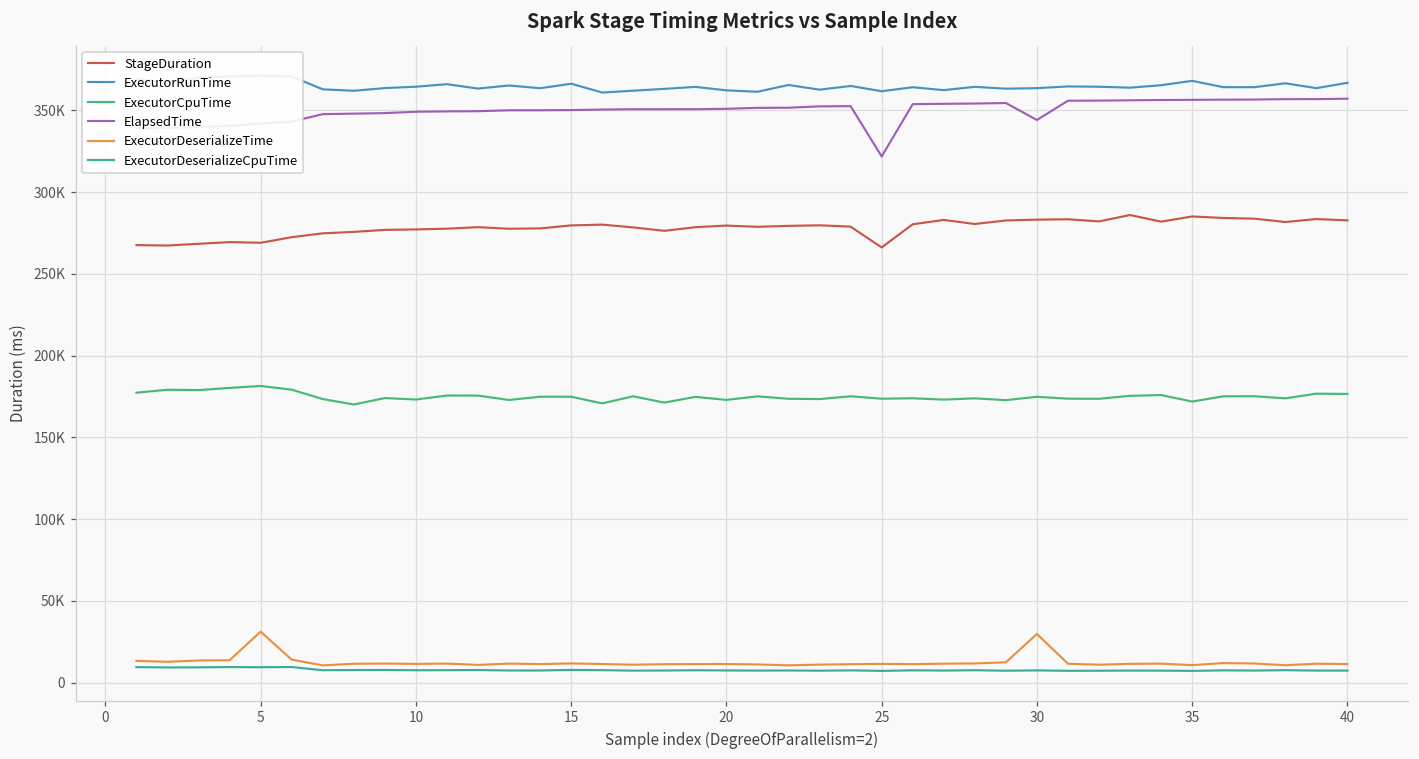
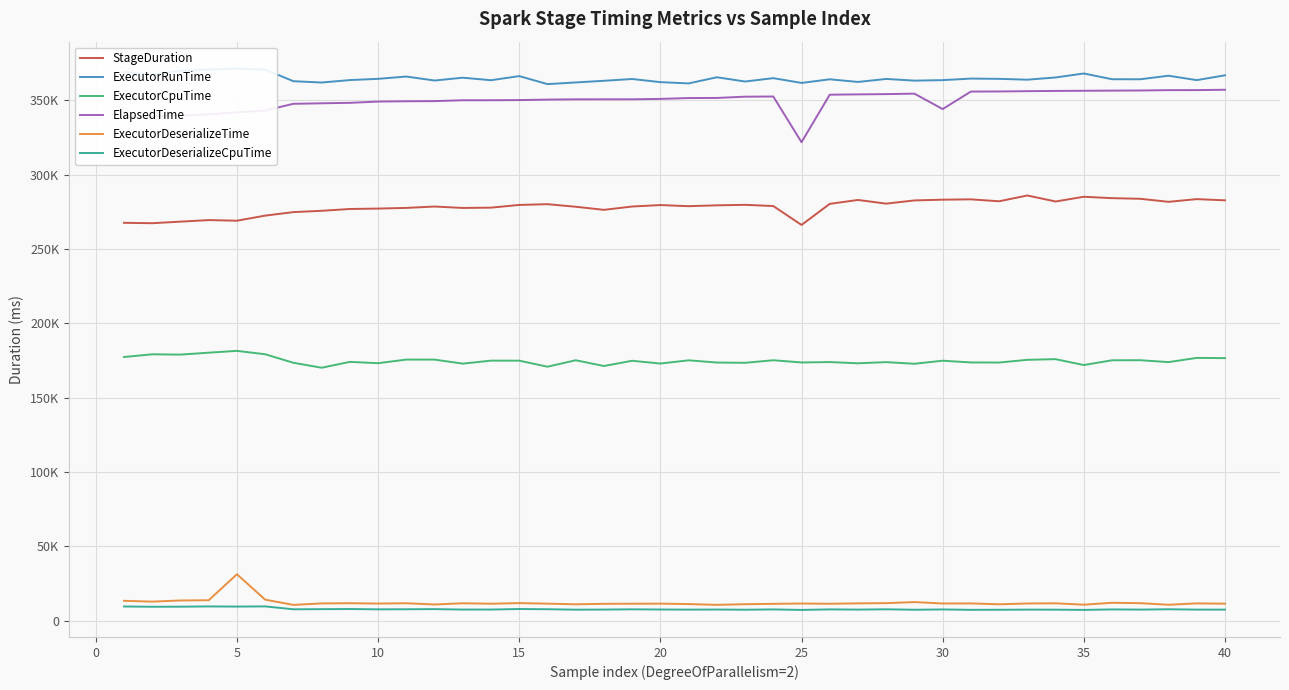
  {
    "StageDuration": {
      "5": 269000,
      "10": 277000,
      "15": 280000,
      "20": 280000,
      "25": 266000,
      "30": 283000,
      "35": 285000,
      "40": 283000
    },
    "ExecutorRunTime": {
      "10": 364000,
      "15": 366000,
      "20": 362000,
      "25": 362000,
      "30": 364000,
      "35": 368000,
      "40": 367000
    },
    "ElapsedTime": {
      "10": 349000,
      "15": 350000,
      "20": 351000,
      "25": 322000,
      "30": 344000,
      "35": 356000,
      "40": 357000
    },
    "ExecutorDeserializeTime": {
      "5": 31000,
      "10": 11000,
      "15": 12000,
      "20": 11000,
      "25": 12000,
-     "30": 30000,
+     "30": 12000,
      "35": 11000,
      "40": 11000
    }
  }
